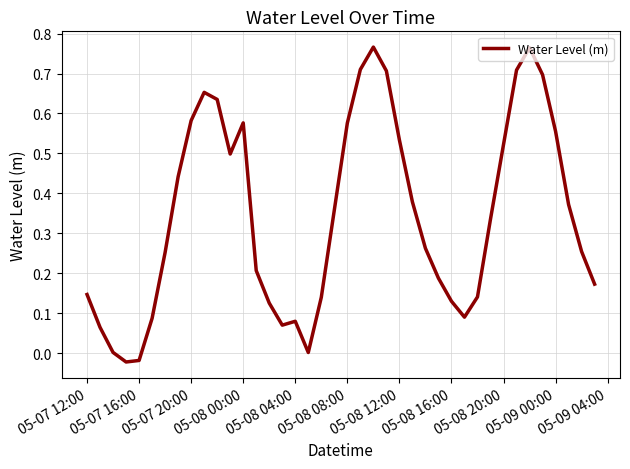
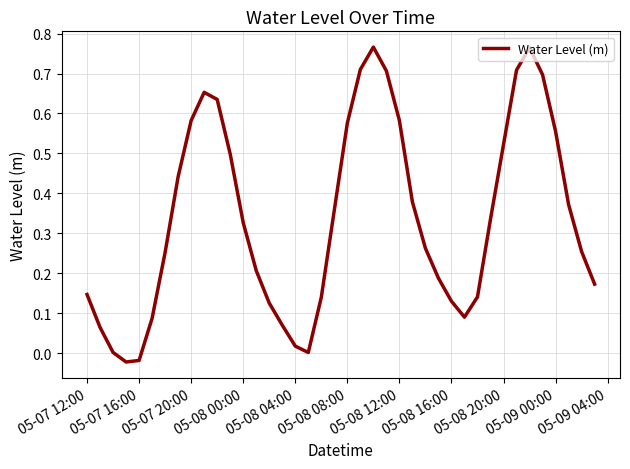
  {
    "05-07 12:00": 0.15,
    "05-07 16:00": -0.02,
    "05-07 20:00": 0.58,
-   "05-08 00:00": 0.58,
-   "05-08 04:00": 0.08,
+   "05-08 00:00": 0.33,
+   "05-08 04:00": 0.02,
    "05-08 08:00": 0.58,
-   "05-08 12:00": 0.53,
+   "05-08 12:00": 0.58,
    "05-08 16:00": 0.13,
    "05-08 20:00": 0.52,
    "05-09 00:00": 0.56
  }
